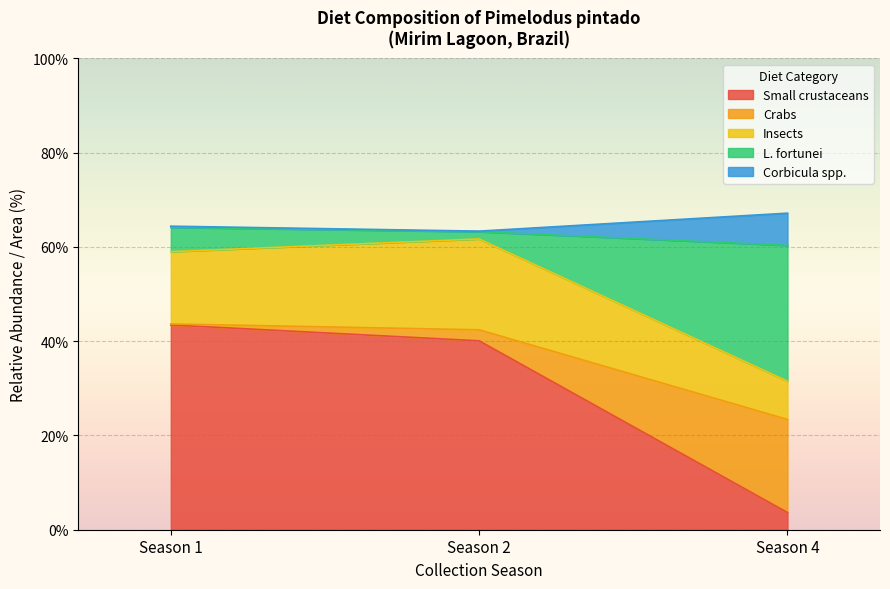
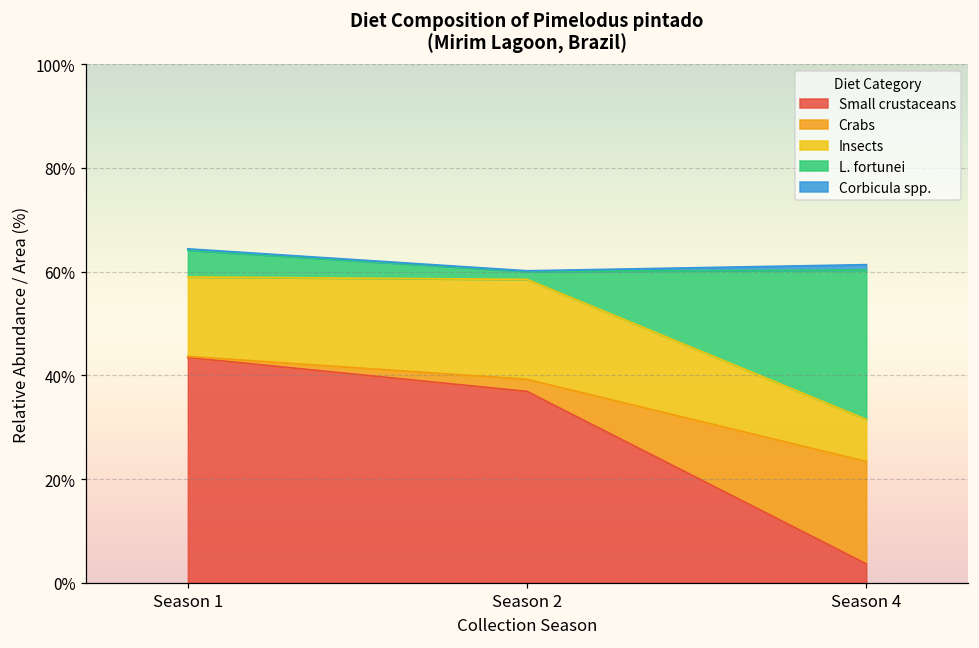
  {
    "Small crustaceans": {
-     "Season 2": "40%",
+     "Season 2": "37%",
      "Season 4": "4%"
    },
    "L. fortunei": {
      "Season 4": "29%"
    },
    "Corbicula spp.": {
-     "Season 4": "7%"
+     "Season 4": "1%"
    }
  }
